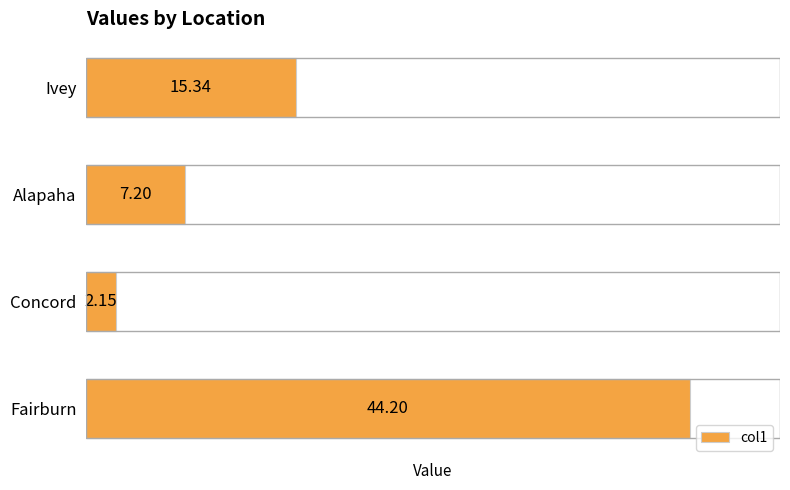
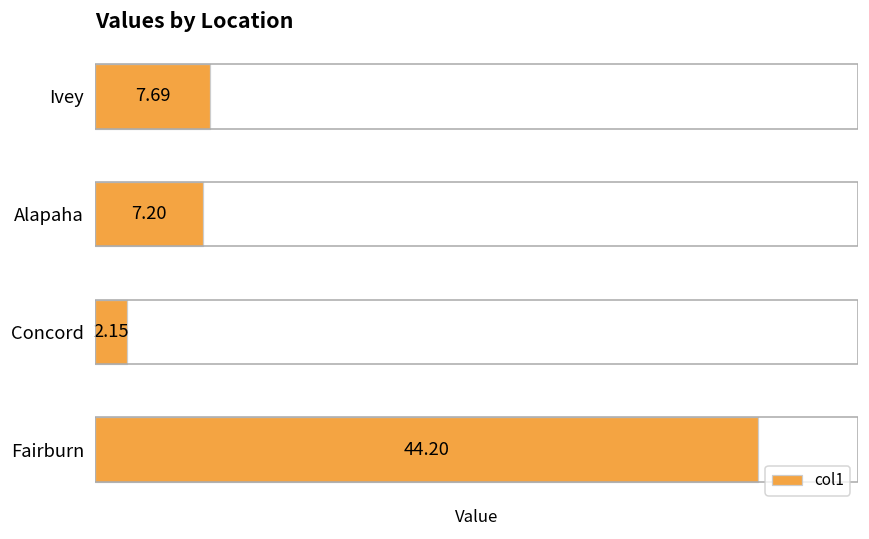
  {
-   "Ivey": 15.34,
+   "Ivey": 7.69,
    "Alapaha": 7.20,
    "Concord": 2.15,
    "Fairburn": 44.20
  }
